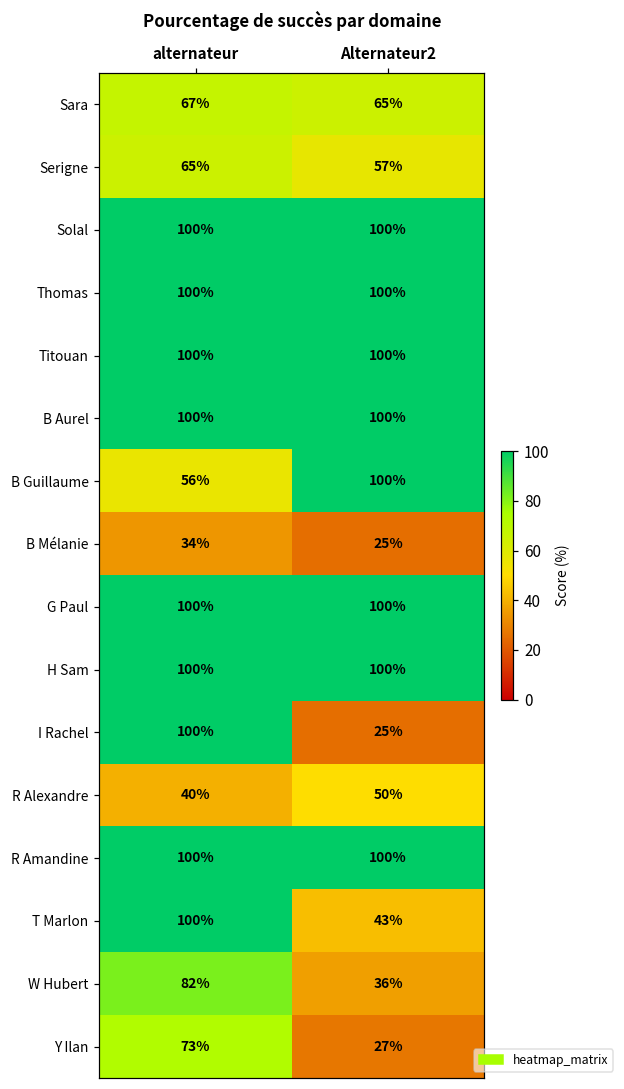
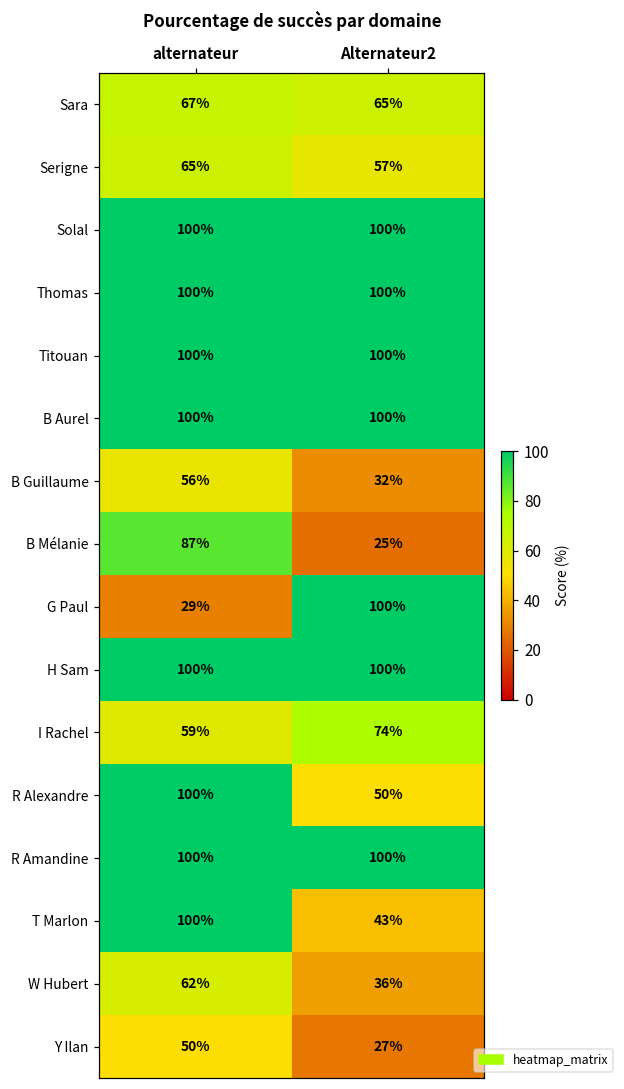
  {
    "Sara": {
      "alternateur": "67%",
      "Alternateur2": "65%"
    },
    "Serigne": {
      "alternateur": "65%",
      "Alternateur2": "57%"
    },
    "Solal": {
      "alternateur": "100%",
      "Alternateur2": "100%"
    },
    "Thomas": {
      "alternateur": "100%",
      "Alternateur2": "100%"
    },
    "Titouan": {
      "alternateur": "100%",
      "Alternateur2": "100%"
    },
    "B Aurel": {
      "alternateur": "100%",
      "Alternateur2": "100%"
    },
    "B Guillaume": {
      "alternateur": "56%",
-     "Alternateur2": "100%"
+     "Alternateur2": "32%"
    },
    "B Mélanie": {
-     "alternateur": "34%",
+     "alternateur": "87%",
      "Alternateur2": "25%"
    },
    "G Paul": {
-     "alternateur": "100%",
+     "alternateur": "29%",
      "Alternateur2": "100%"
    },
    "H Sam": {
      "alternateur": "100%",
      "Alternateur2": "100%"
    },
    "I Rachel": {
-     "alternateur": "100%",
-     "Alternateur2": "25%"
+     "alternateur": "59%",
+     "Alternateur2": "74%"
    },
    "R Alexandre": {
-     "alternateur": "40%",
+     "alternateur": "100%",
      "Alternateur2": "50%"
    },
    "R Amandine": {
      "alternateur": "100%",
      "Alternateur2": "100%"
    },
    "T Marlon": {
      "alternateur": "100%",
      "Alternateur2": "43%"
    },
    "W Hubert": {
-     "alternateur": "82%",
+     "alternateur": "62%",
      "Alternateur2": "36%"
    },
    "Y Ilan": {
-     "alternateur": "73%",
+     "alternateur": "50%",
      "Alternateur2": "27%"
    }
  }
